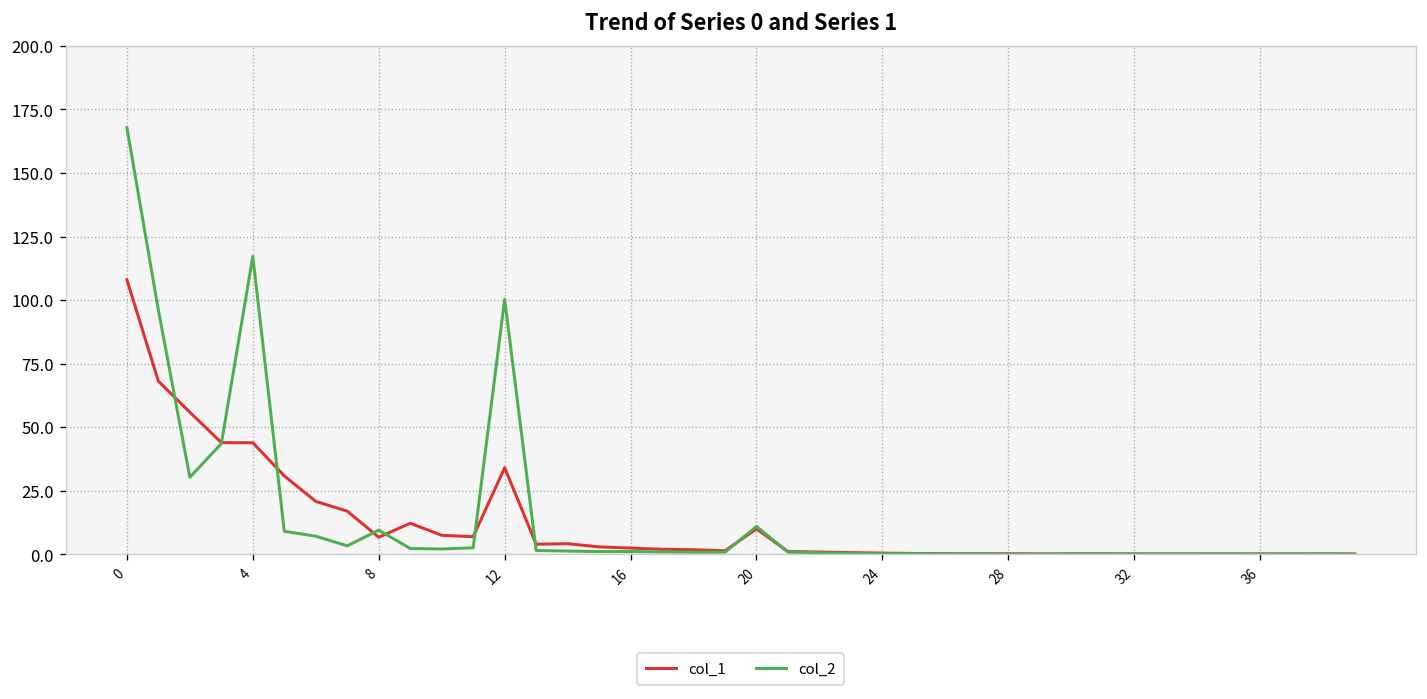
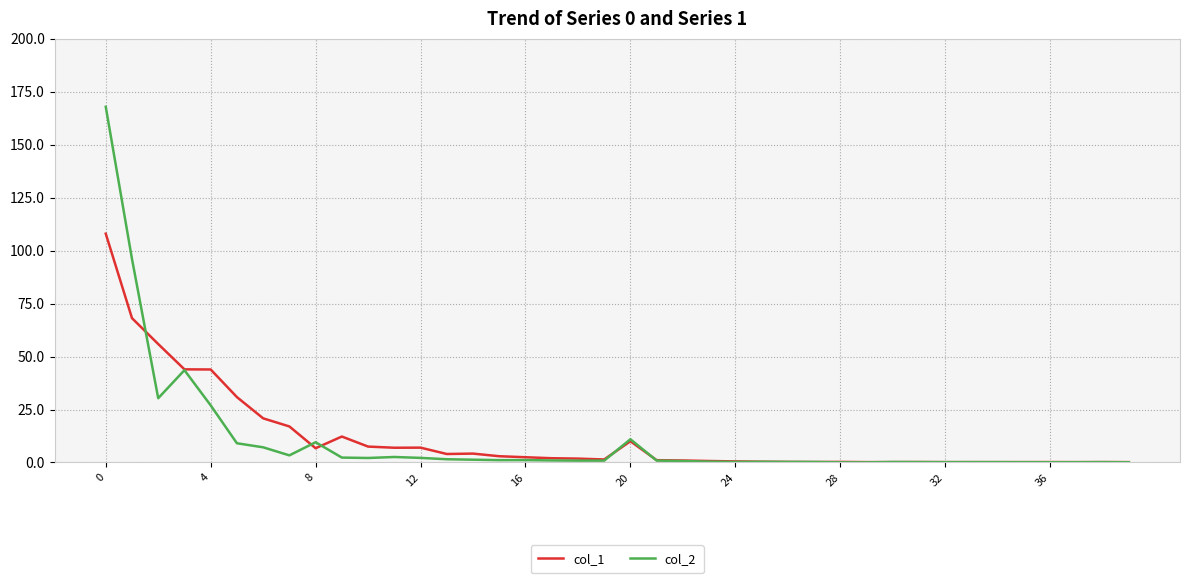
  {
    "col_1": {
      "0": 108,
      "4": 44,
      "8": 7,
-     "12": 34,
+     "12": 7,
      "16": 2
    },
    "col_2": {
      "0": 168,
-     "4": 117,
+     "4": 27,
      "8": 10,
-     "12": 100,
+     "12": 2,
      "16": 1
    }
  }
